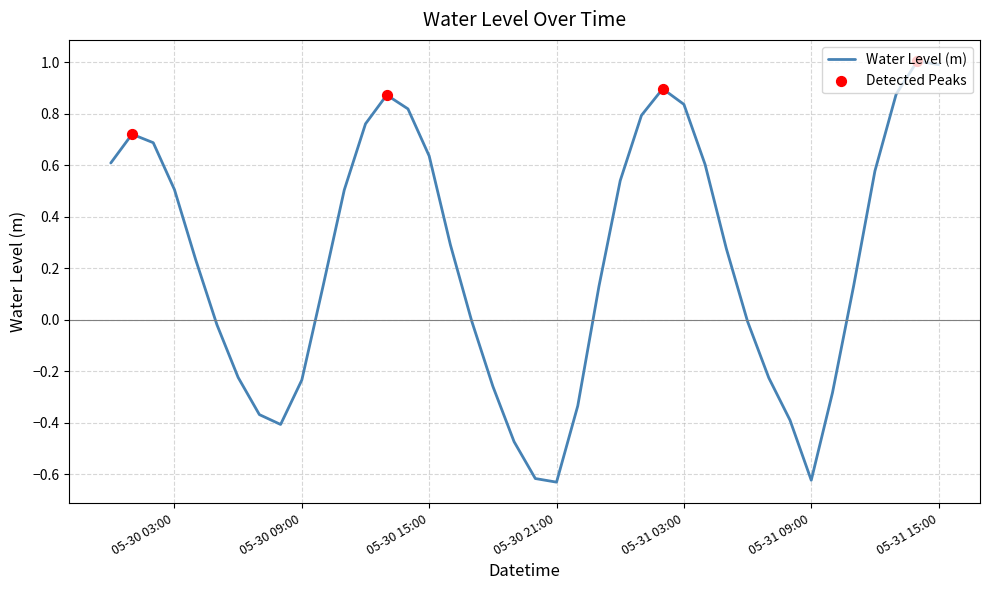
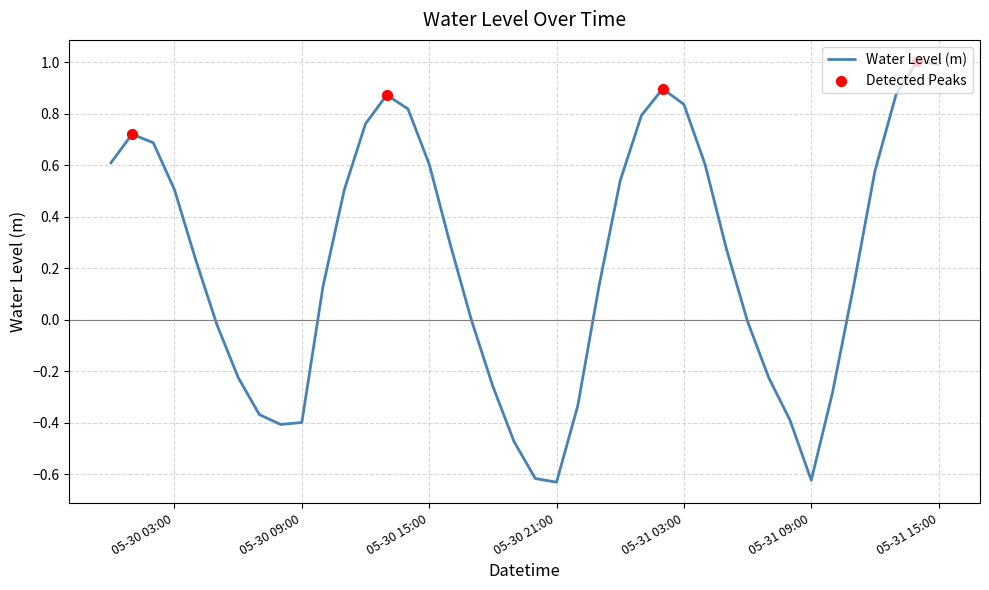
  {
    "Water Level (m)": {
      "05-30 03:00": 0.51,
-     "05-30 09:00": -0.23,
-     "05-30 15:00": 0.64,
+     "05-30 09:00": -0.40,
+     "05-30 15:00": 0.60,
      "05-30 21:00": -0.63,
      "05-31 03:00": 0.84,
      "05-31 09:00": -0.62
    }
  }
